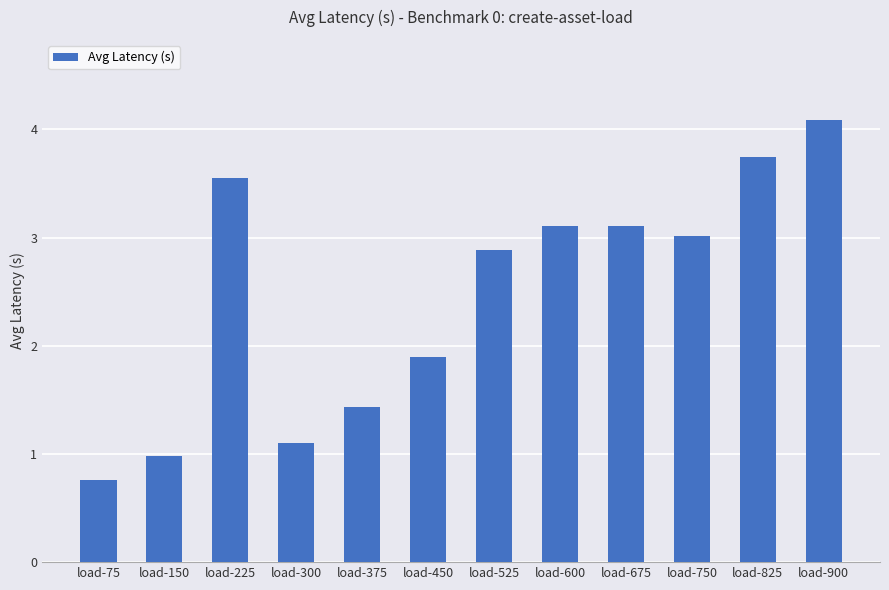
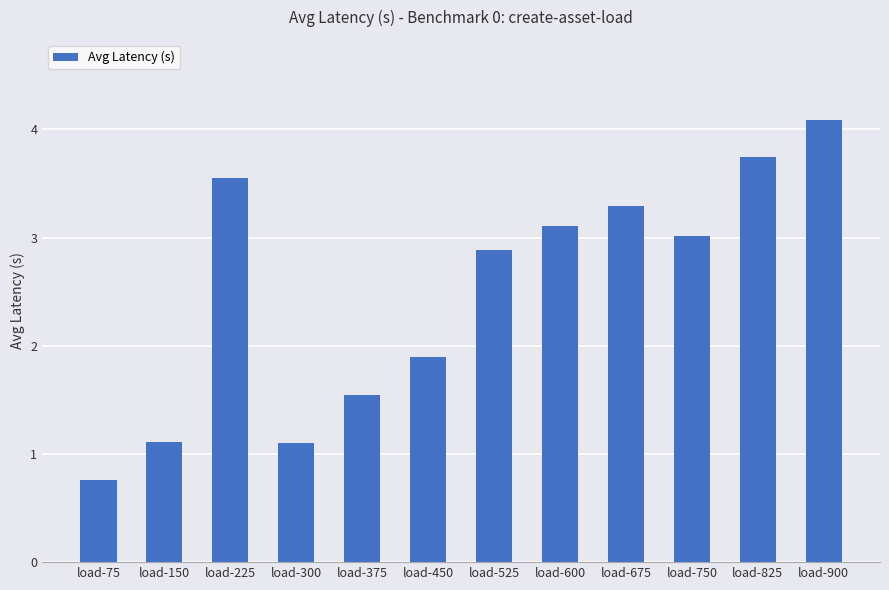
  {
    "load-75": 0.76,
-   "load-150": 0.98,
+   "load-150": 1.11,
    "load-225": 3.55,
    "load-300": 1.10,
-   "load-375": 1.43,
+   "load-375": 1.54,
    "load-450": 1.90,
    "load-525": 2.88,
    "load-600": 3.11,
-   "load-675": 3.11,
+   "load-675": 3.29,
    "load-750": 3.01,
    "load-825": 3.74,
    "load-900": 4.09
  }
